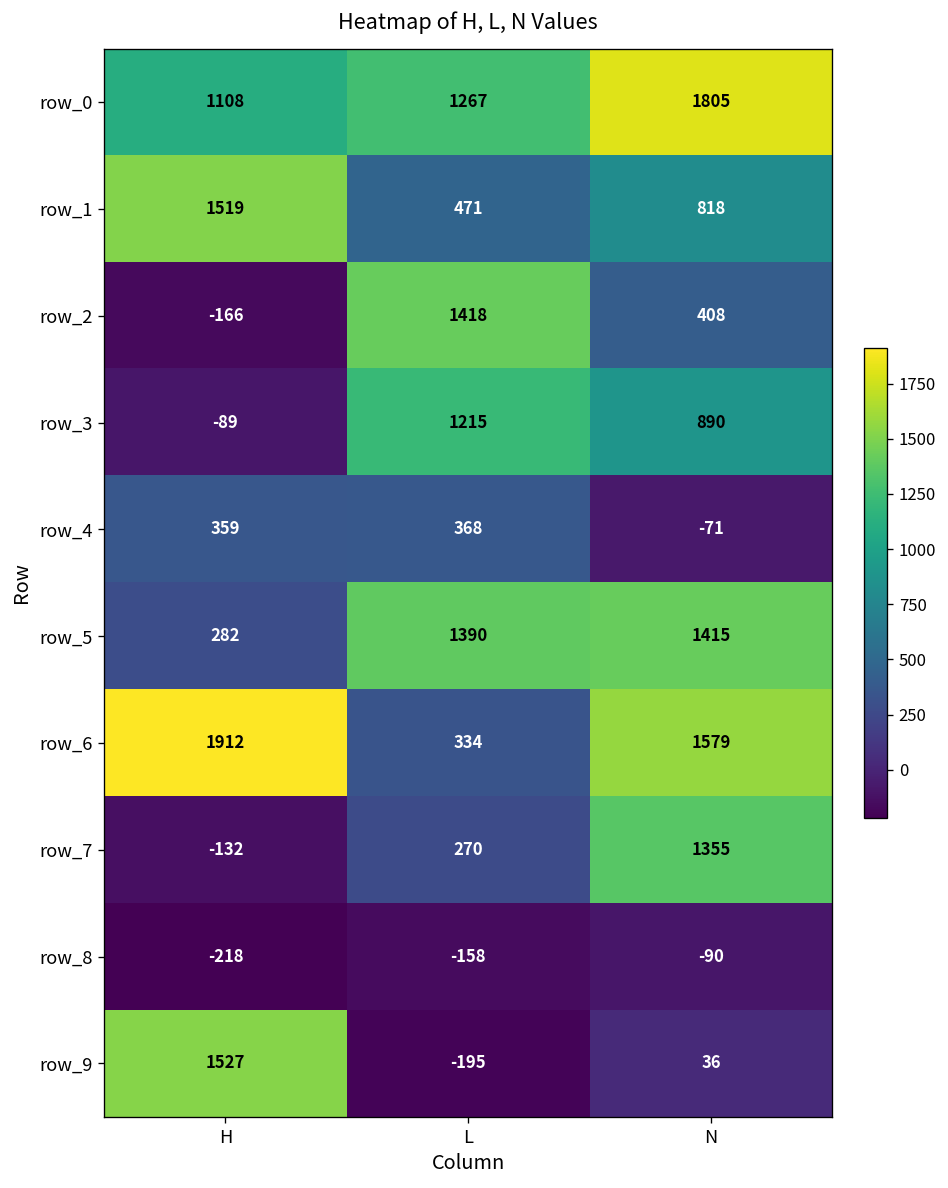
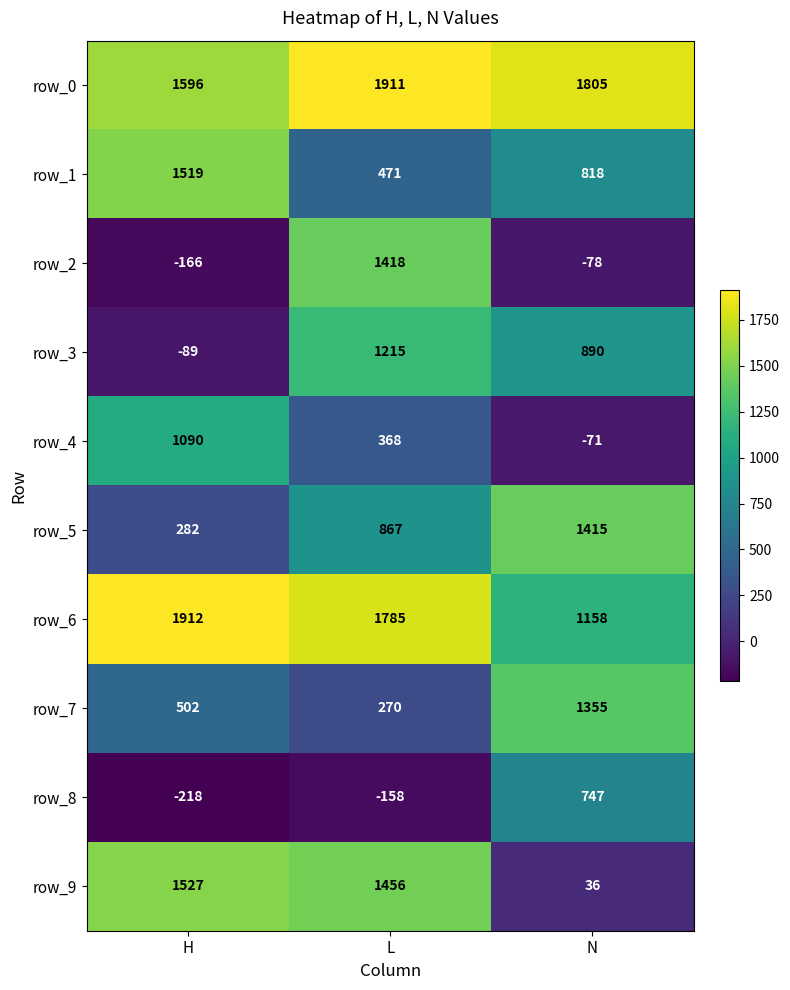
  {
    "row_0": {
-     "H": 1108,
-     "L": 1267,
+     "H": 1596,
+     "L": 1911,
      "N": 1805
    },
    "row_1": {
      "H": 1519,
      "L": 471,
      "N": 818
    },
    "row_2": {
      "H": -166,
      "L": 1418,
-     "N": 408
+     "N": -78
    },
    "row_3": {
      "H": -89,
      "L": 1215,
      "N": 890
    },
    "row_4": {
-     "H": 359,
+     "H": 1090,
      "L": 368,
      "N": -71
    },
    "row_5": {
      "H": 282,
-     "L": 1390,
+     "L": 867,
      "N": 1415
    },
    "row_6": {
      "H": 1912,
-     "L": 334,
-     "N": 1579
+     "L": 1785,
+     "N": 1158
    },
    "row_7": {
-     "H": -132,
+     "H": 502,
      "L": 270,
      "N": 1355
    },
    "row_8": {
      "H": -218,
      "L": -158,
-     "N": -90
+     "N": 747
    },
    "row_9": {
      "H": 1527,
-     "L": -195,
+     "L": 1456,
      "N": 36
    }
  }
